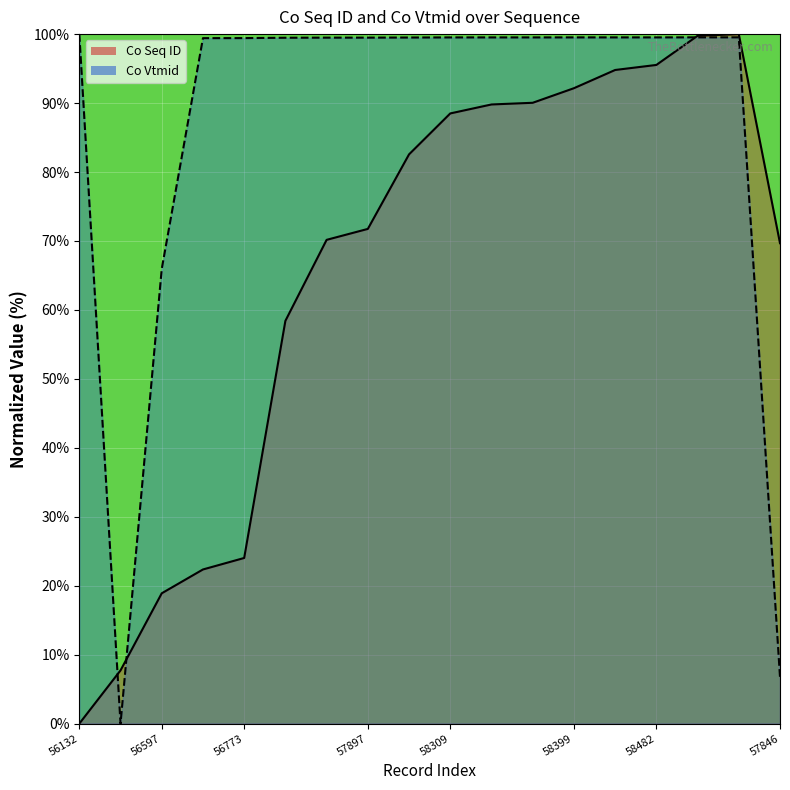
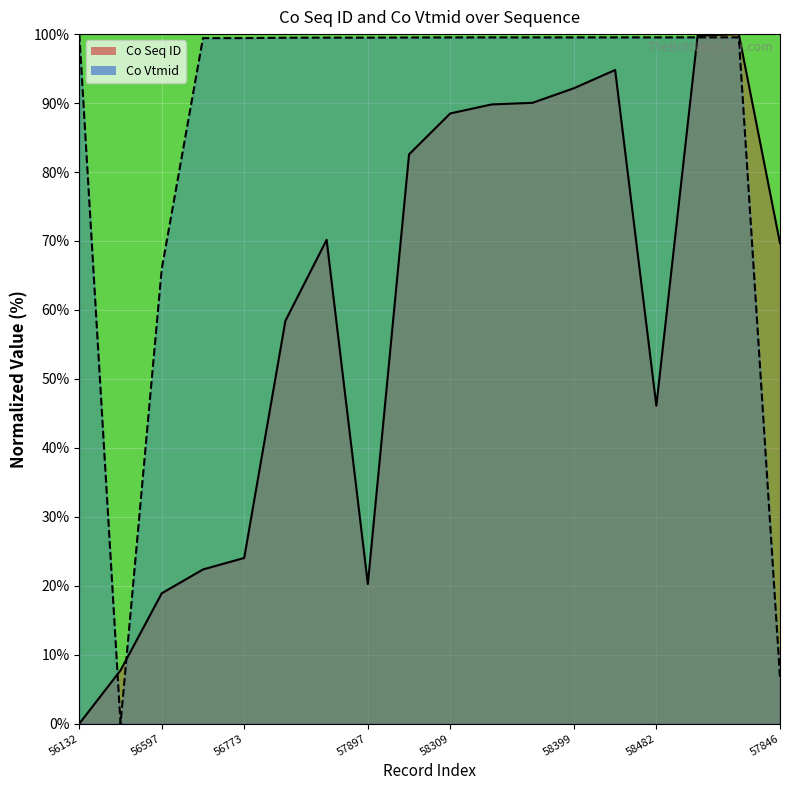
  {
    "Co Seq ID": {
      "56132": "0%",
      "56597": "19%",
      "56773": "24%",
-     "57897": "72%",
+     "57897": "20%",
      "58309": "88%",
      "58399": "92%",
-     "58482": "96%",
+     "58482": "46%",
      "57846": "70%"
    },
    "Co Vtmid": {
      "56132": "100%",
      "56597": "66%",
      "56773": "99%",
      "57897": "99%",
      "58309": "100%",
      "58399": "100%",
      "58482": "100%",
      "57846": "7%"
    }
  }
